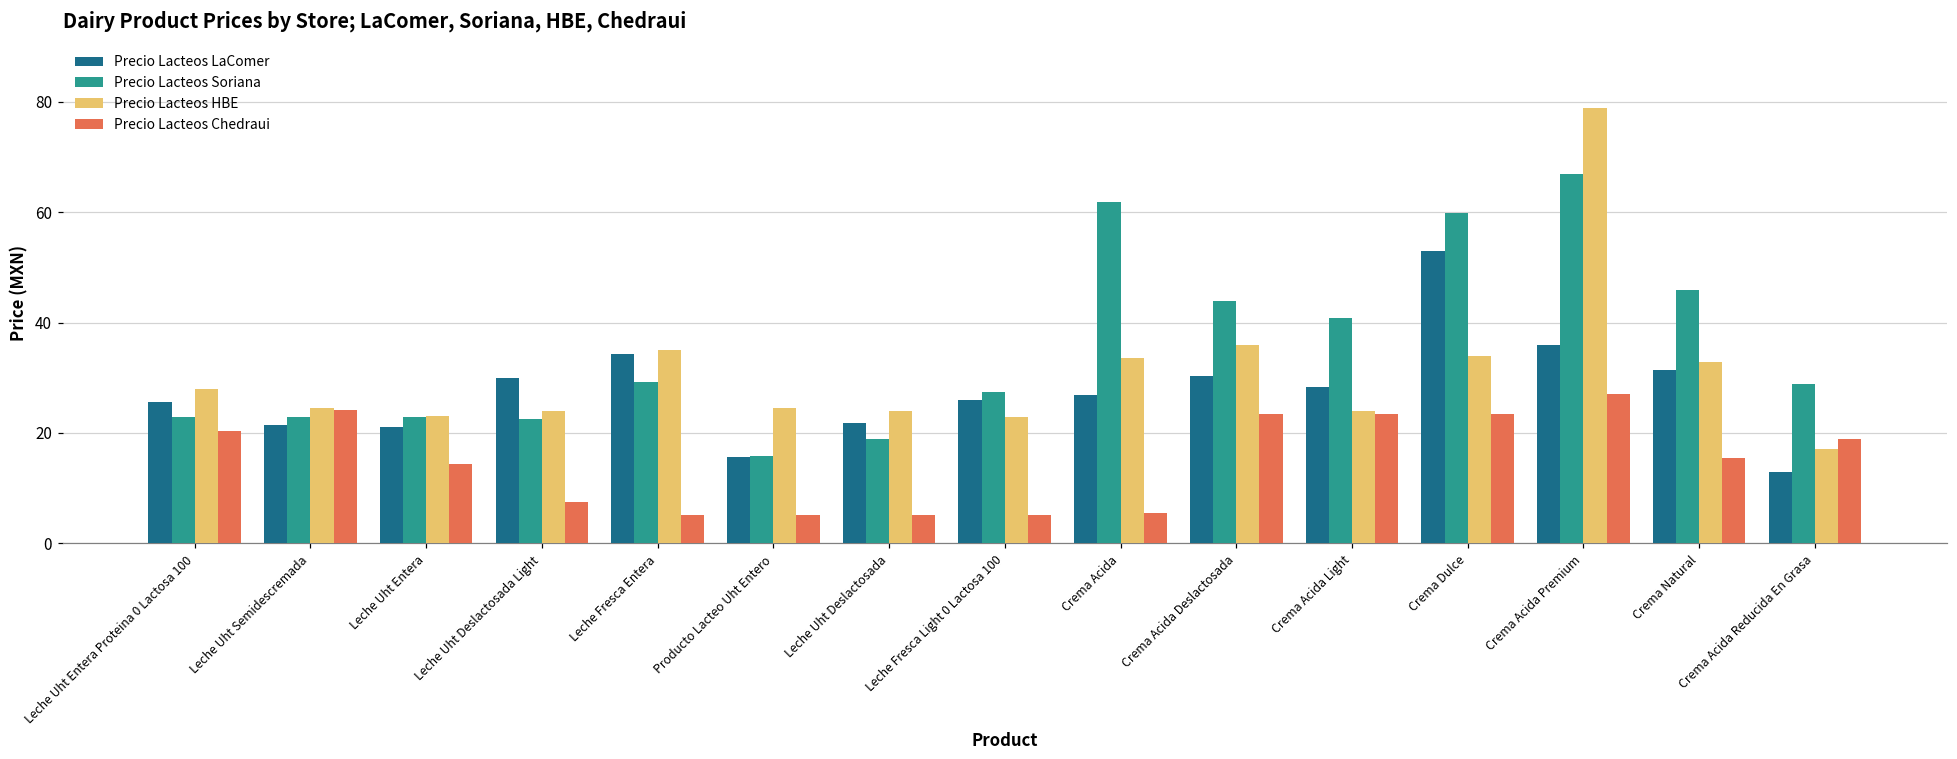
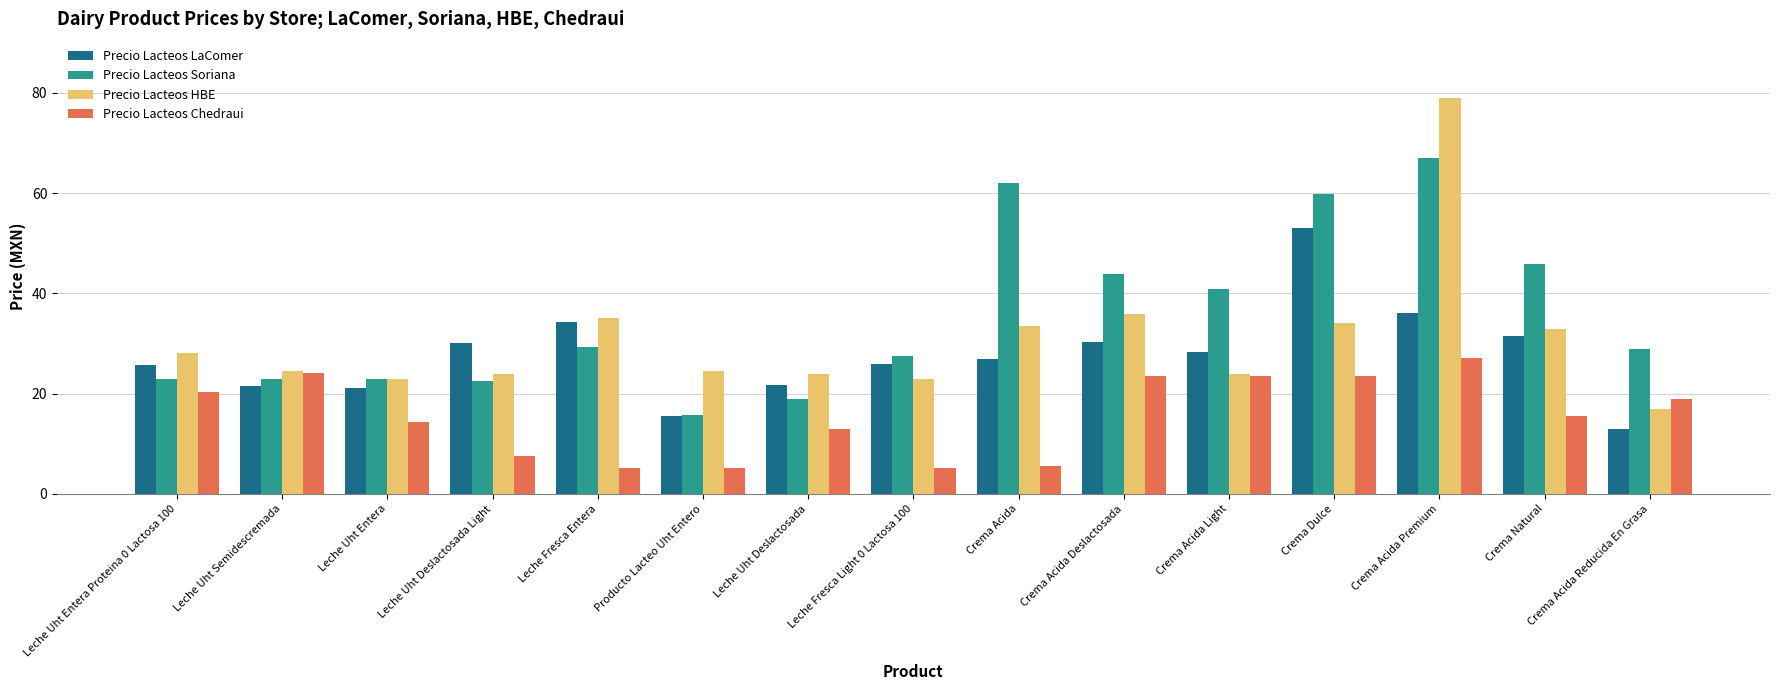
  {
    "Precio Lacteos HBE": {
      "Leche Uht Entera Proteina 0 Lactosa 100": 28,
      "Leche Uht Semidescremada": 25,
      "Leche Uht Entera": 23,
      "Leche Uht Deslactosada Light": 24,
      "Leche Fresca Entera": 35,
      "Producto Lacteo Uht Entero": 25,
      "Leche Uht Deslactosada": 24,
      "Leche Fresca Light 0 Lactosa 100": 23,
      "Crema Acida": 34,
      "Crema Acida Deslactosada": 36,
      "Crema Acida Light": 24,
      "Crema Dulce": 34,
      "Crema Acida Premium": 79,
      "Crema Natural": 33,
      "Crema Acida Reducida En Grasa": 17
    },
    "Precio Lacteos Chedraui": {
      "Leche Uht Entera Proteina 0 Lactosa 100": 20,
      "Leche Uht Semidescremada": 24,
      "Leche Uht Entera": 14,
      "Leche Uht Deslactosada Light": 8,
      "Leche Fresca Entera": 5,
      "Producto Lacteo Uht Entero": 5,
-     "Leche Uht Deslactosada": 5,
+     "Leche Uht Deslactosada": 13,
      "Leche Fresca Light 0 Lactosa 100": 5,
      "Crema Acida": 6,
      "Crema Acida Deslactosada": 24,
      "Crema Acida Light": 24,
      "Crema Dulce": 24,
      "Crema Acida Premium": 27,
      "Crema Natural": 16,
      "Crema Acida Reducida En Grasa": 19
    }
  }
